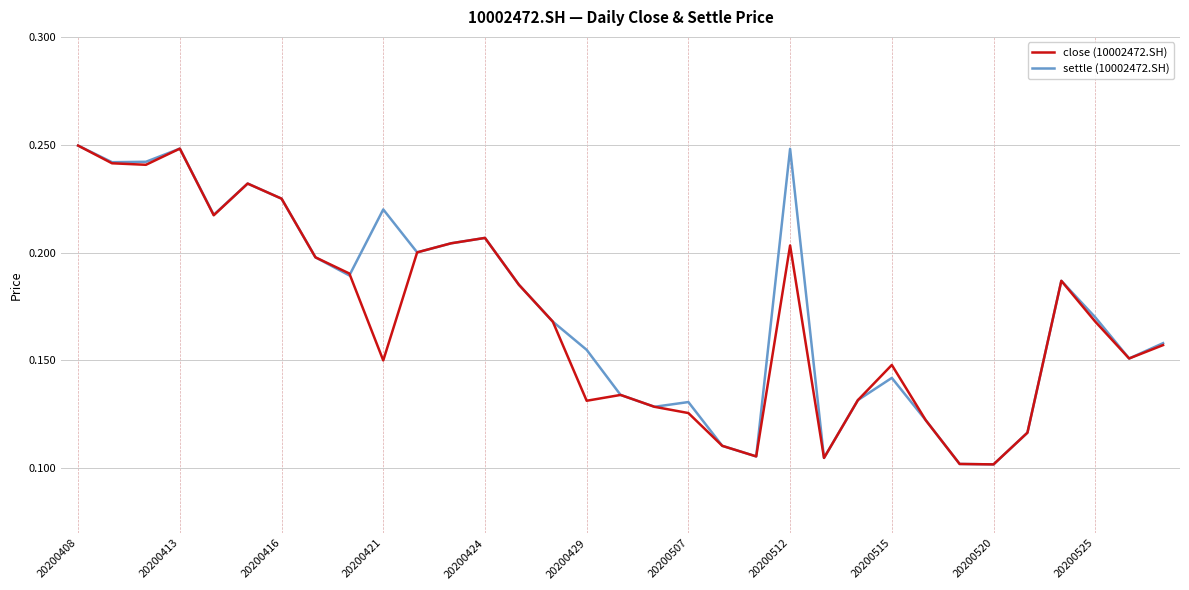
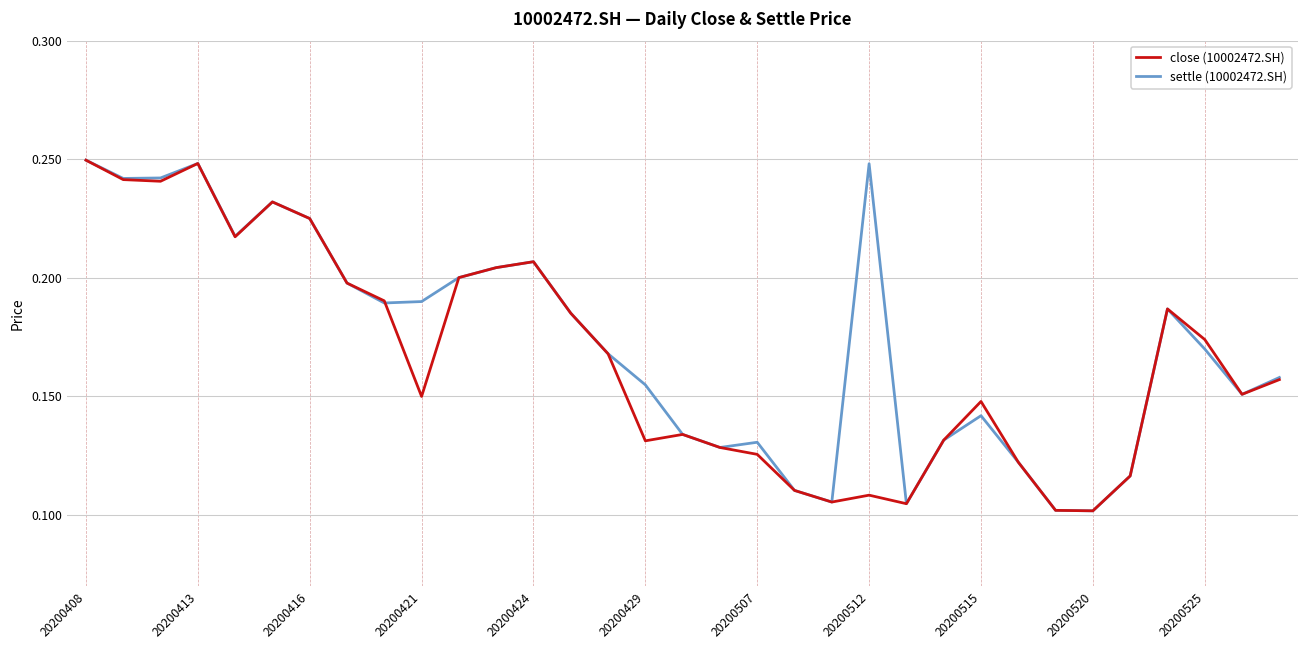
  {
    "close (10002472.SH)": {
      "20200421": 0.150,
      "20200429": 0.131,
      "20200507": 0.126,
-     "20200512": 0.203,
+     "20200512": 0.108,
      "20200515": 0.148,
-     "20200525": 0.168
+     "20200525": 0.174
    },
    "settle (10002472.SH)": {
-     "20200421": 0.22,
+     "20200421": 0.19,
      "20200429": 0.155,
      "20200507": 0.13,
      "20200512": 0.248,
      "20200515": 0.142,
      "20200525": 0.17
    }
  }
